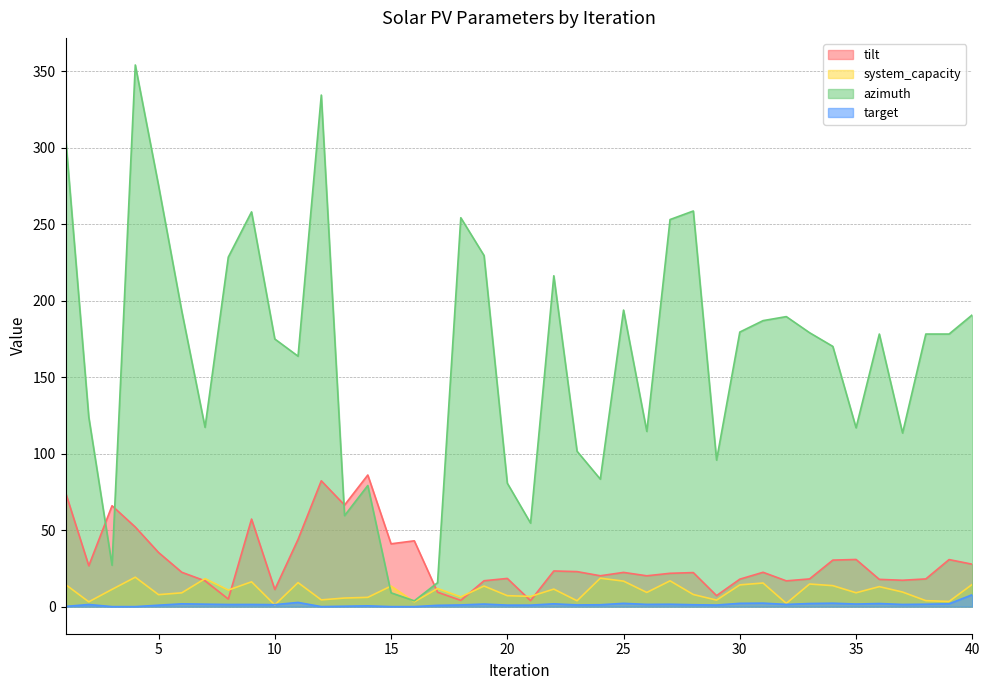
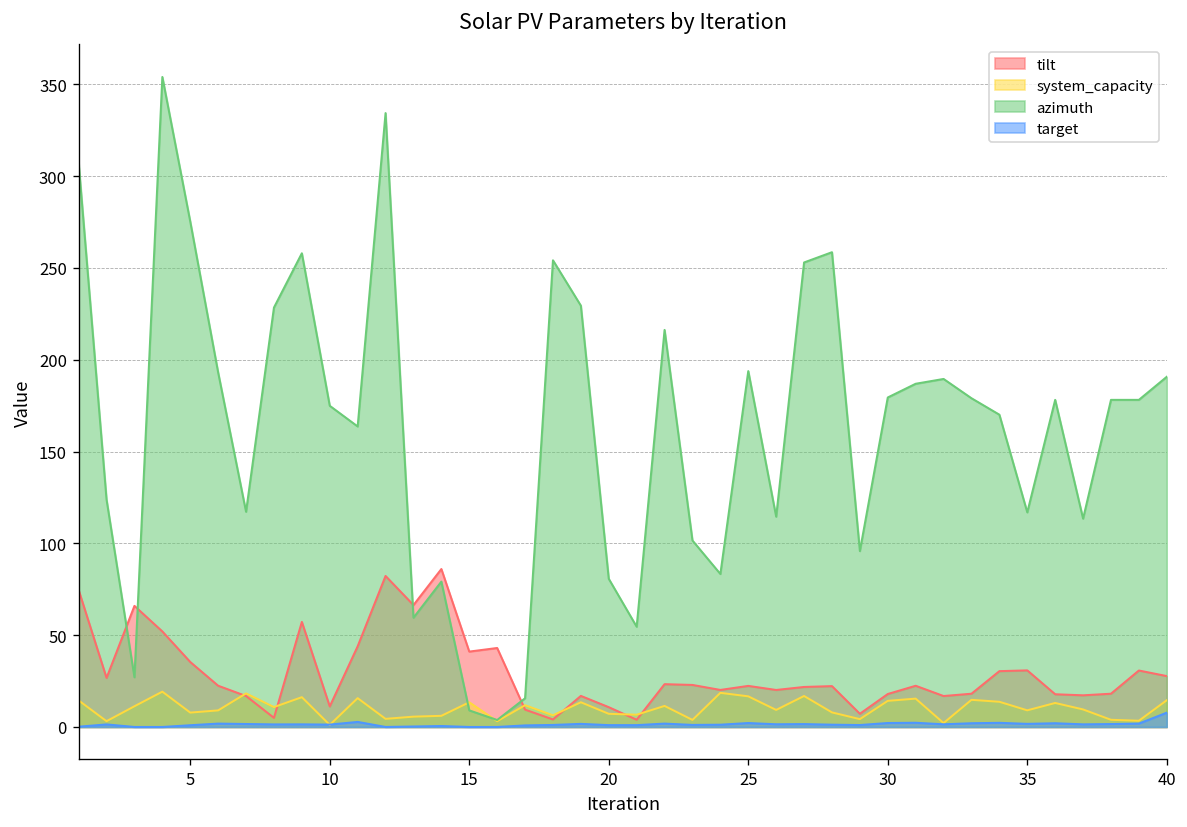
  {
    "tilt": {
      "5": 35,
      "10": 11,
      "15": 41,
-     "20": 18,
+     "20": 11,
      "25": 22,
      "30": 18,
      "35": 31,
      "40": 28
    },
    "system_capacity": {
      "5": 8,
      "15": 13,
      "20": 7,
      "25": 17,
      "30": 14,
      "35": 9,
      "40": 15
    },
    "azimuth": {
      "5": 275,
      "10": 175,
      "15": 9,
      "20": 81,
      "25": 194,
      "30": 179,
      "35": 117,
      "40": 191
    },
    "target": {
      "5": 1,
      "15": 0,
      "20": 1,
      "25": 2,
      "30": 2,
      "35": 2,
      "40": 8
    }
  }
